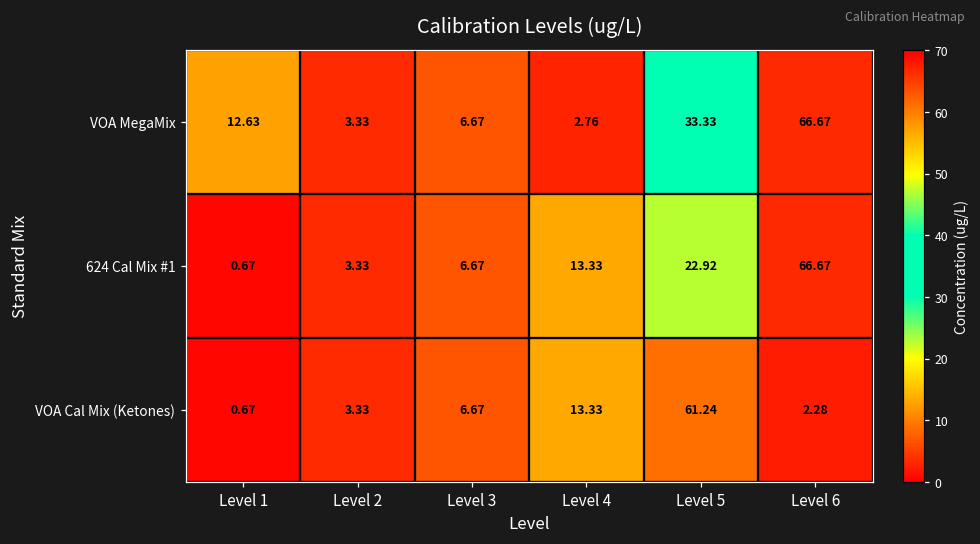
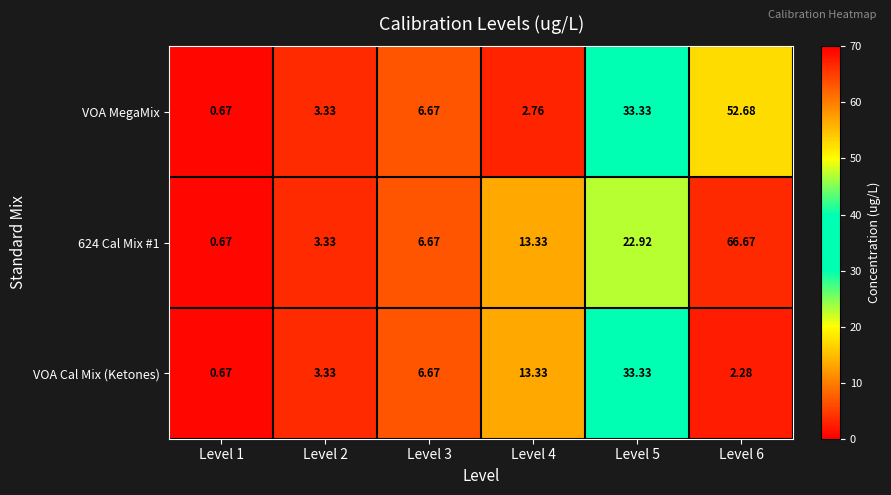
  {
    "VOA MegaMix": {
-     "Level 1": 12.63,
+     "Level 1": 0.67,
      "Level 2": 3.33,
      "Level 3": 6.67,
      "Level 4": 2.76,
      "Level 5": 33.33,
-     "Level 6": 66.67
+     "Level 6": 52.68
    },
    "624 Cal Mix #1": {
      "Level 1": 0.67,
      "Level 2": 3.33,
      "Level 3": 6.67,
      "Level 4": 13.33,
      "Level 5": 22.92,
      "Level 6": 66.67
    },
    "VOA Cal Mix (Ketones)": {
      "Level 1": 0.67,
      "Level 2": 3.33,
      "Level 3": 6.67,
      "Level 4": 13.33,
-     "Level 5": 61.24,
+     "Level 5": 33.33,
      "Level 6": 2.28
    }
  }
